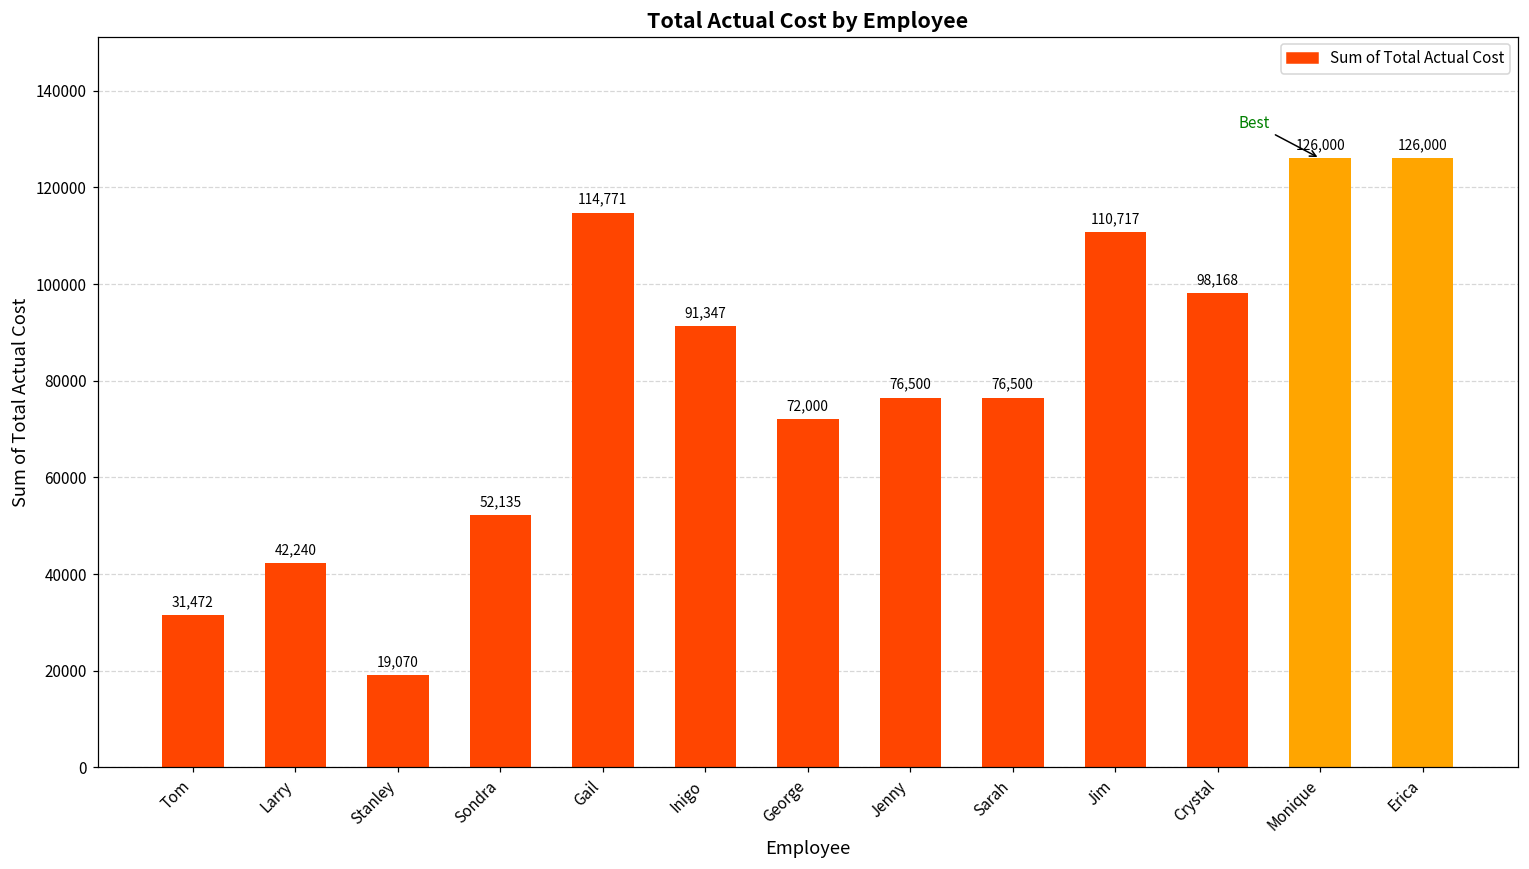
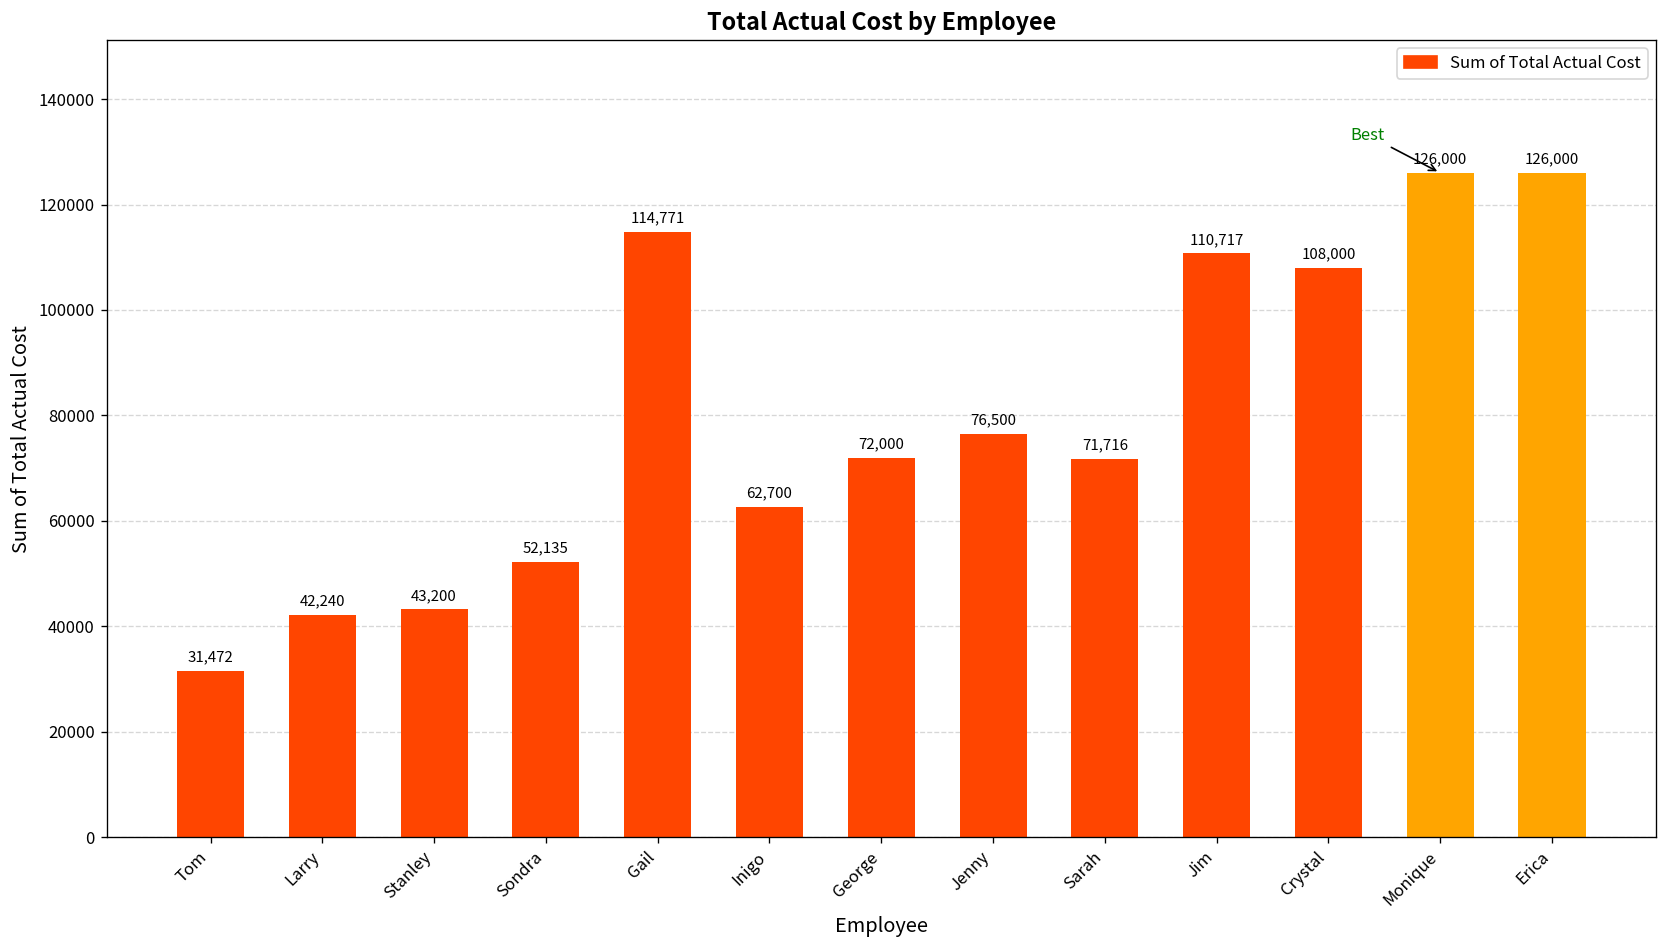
  {
    "Tom": "31,472",
    "Larry": "42,240",
-   "Stanley": "19,070",
+   "Stanley": "43,200",
    "Sondra": "52,135",
    "Gail": "114,771",
-   "Inigo": "91,347",
+   "Inigo": "62,700",
    "George": "72,000",
    "Jenny": "76,500",
-   "Sarah": "76,500",
+   "Sarah": "71,716",
    "Jim": "110,717",
-   "Crystal": "98,168",
+   "Crystal": "108,000",
    "Erica": "126,000"
  }
